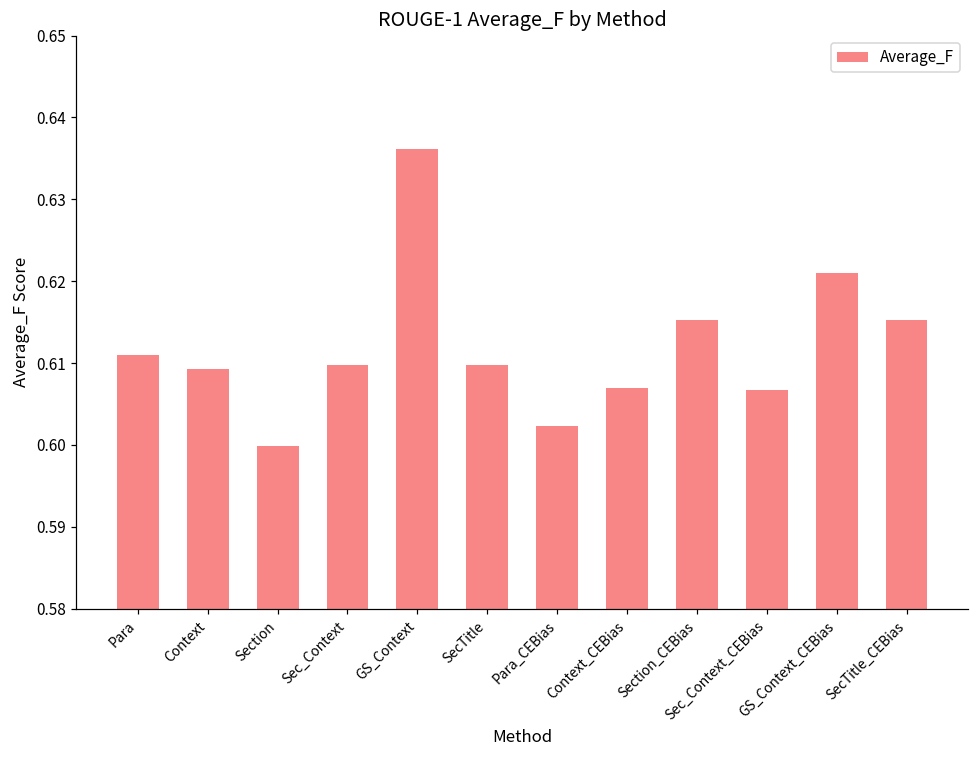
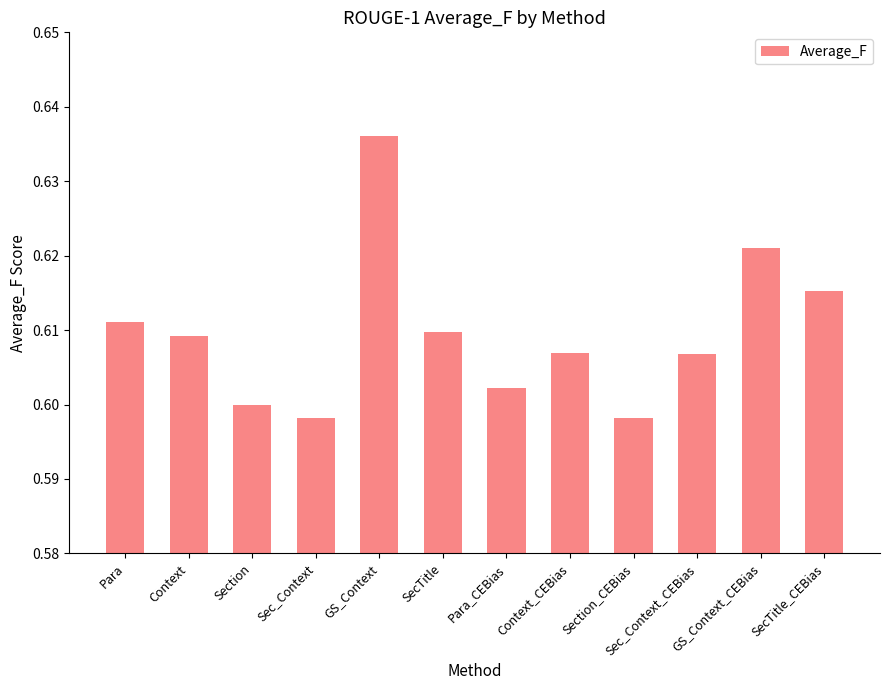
  {
    "Para": 0.611,
    "Context": 0.609,
    "Section": 0.600,
-   "Sec_Context": 0.610,
+   "Sec_Context": 0.598,
    "GS_Context": 0.636,
    "SecTitle": 0.610,
    "Para_CEBias": 0.602,
    "Context_CEBias": 0.607,
-   "Section_CEBias": 0.615,
+   "Section_CEBias": 0.598,
    "Sec_Context_CEBias": 0.607,
    "GS_Context_CEBias": 0.621,
    "SecTitle_CEBias": 0.615
  }
